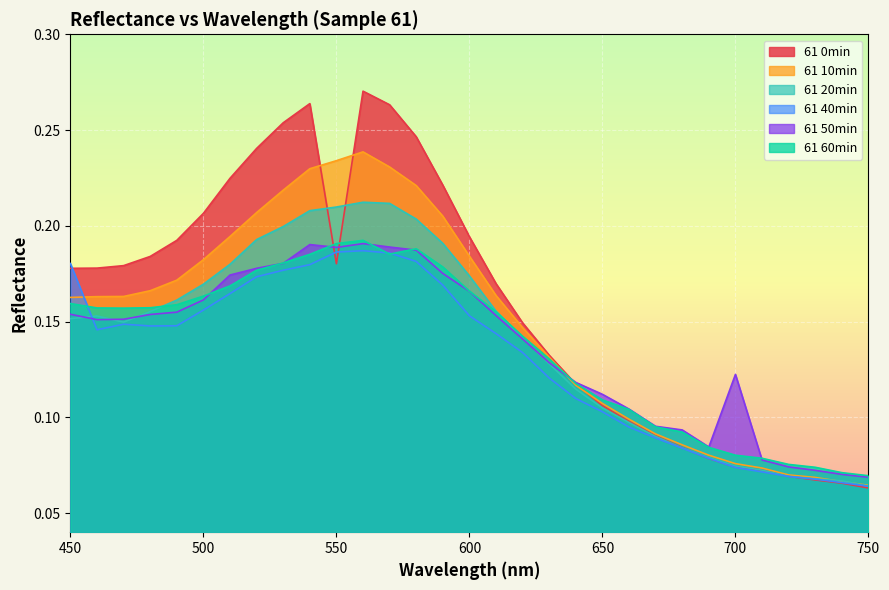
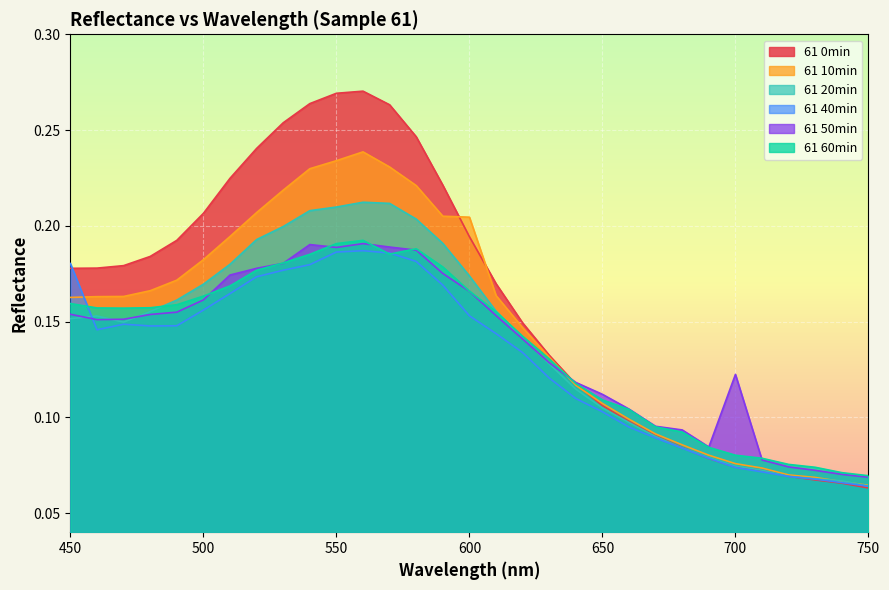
  {
    "61 0min": {
      "450": 0.178,
      "500": 0.207,
-     "550": 0.180,
+     "550": 0.269,
      "600": 0.194
    },
    "61 10min": {
      "450": 0.163,
      "500": 0.182,
      "550": 0.234,
-     "600": 0.184
+     "600": 0.205
    },
    "61 40min": {
      "450": 0.180,
      "500": 0.156,
      "550": 0.186,
      "600": 0.153,
      "650": 0.103
    },
    "61 50min": {
      "450": 0.154,
      "500": 0.161,
      "550": 0.189,
      "650": 0.112,
      "700": 0.122
    }
  }
